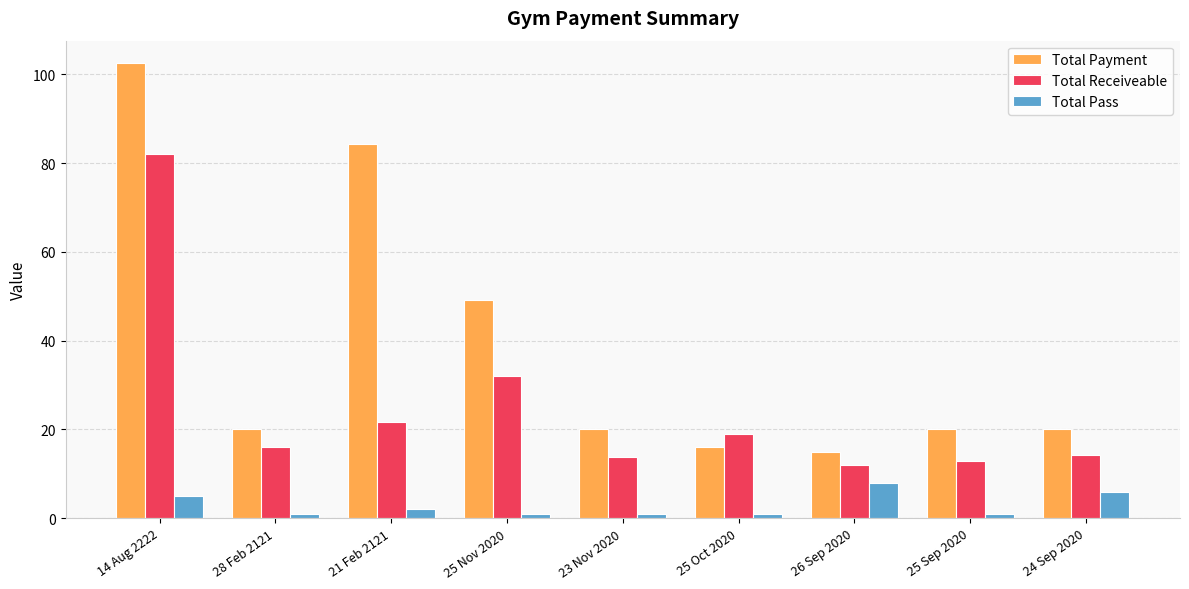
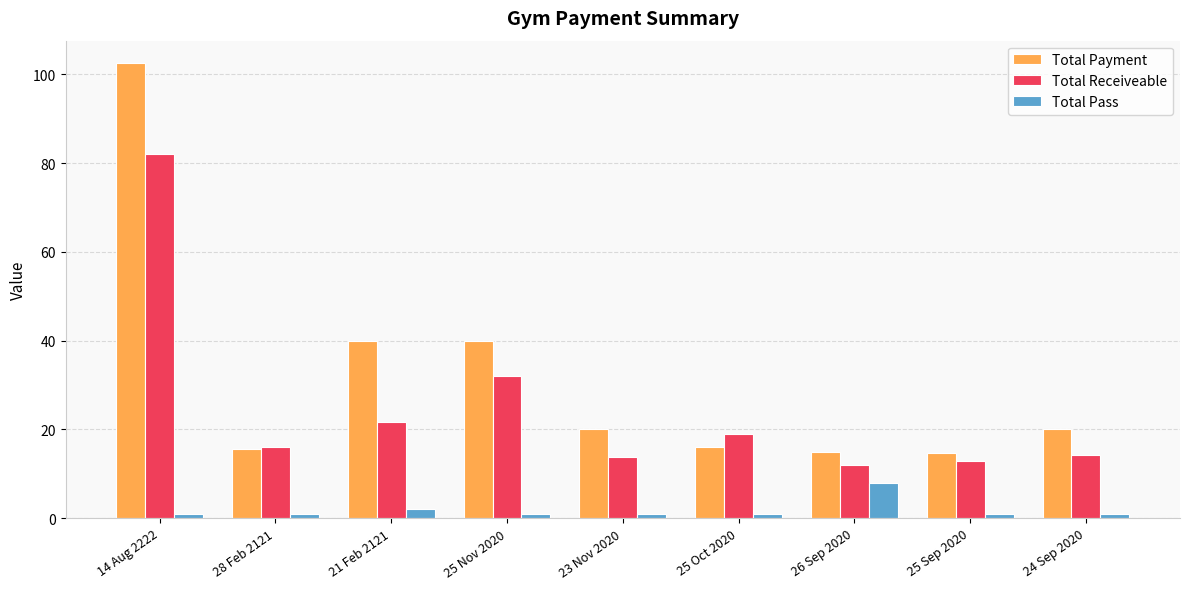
  {
    "Total Payment": {
      "14 Aug 2222": 103,
-     "28 Feb 2121": 20,
-     "21 Feb 2121": 84,
-     "25 Nov 2020": 49,
+     "28 Feb 2121": 16,
+     "21 Feb 2121": 40,
+     "25 Nov 2020": 40,
      "23 Nov 2020": 20,
      "25 Oct 2020": 16,
      "26 Sep 2020": 15,
-     "25 Sep 2020": 20,
+     "25 Sep 2020": 15,
      "24 Sep 2020": 20
    },
    "Total Receiveable": {
      "14 Aug 2222": 82,
      "28 Feb 2121": 16,
      "21 Feb 2121": 22,
      "25 Nov 2020": 32,
      "23 Nov 2020": 14,
      "25 Oct 2020": 19,
      "26 Sep 2020": 12,
      "25 Sep 2020": 13,
      "24 Sep 2020": 14
    },
    "Total Pass": {
-     "14 Aug 2222": 5,
+     "14 Aug 2222": 1,
      "28 Feb 2121": 1,
      "21 Feb 2121": 2,
      "25 Nov 2020": 1,
      "23 Nov 2020": 1,
      "25 Oct 2020": 1,
      "26 Sep 2020": 8,
      "25 Sep 2020": 1,
-     "24 Sep 2020": 6
+     "24 Sep 2020": 1
    }
  }
